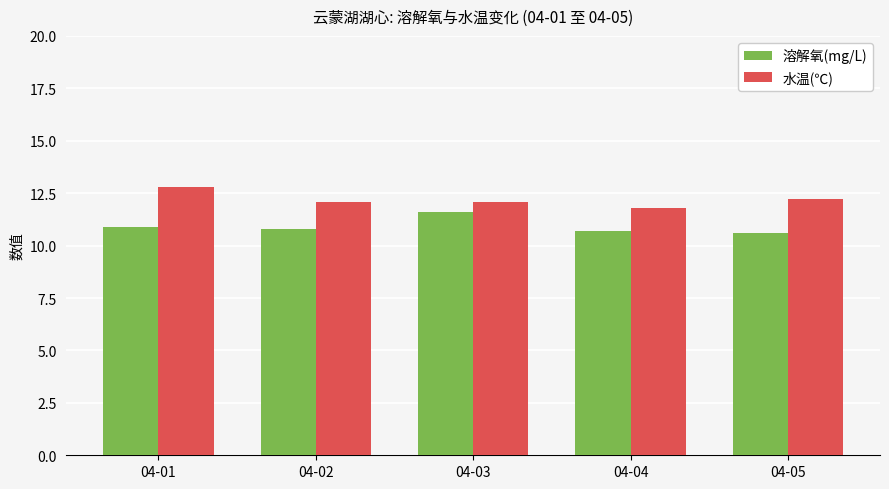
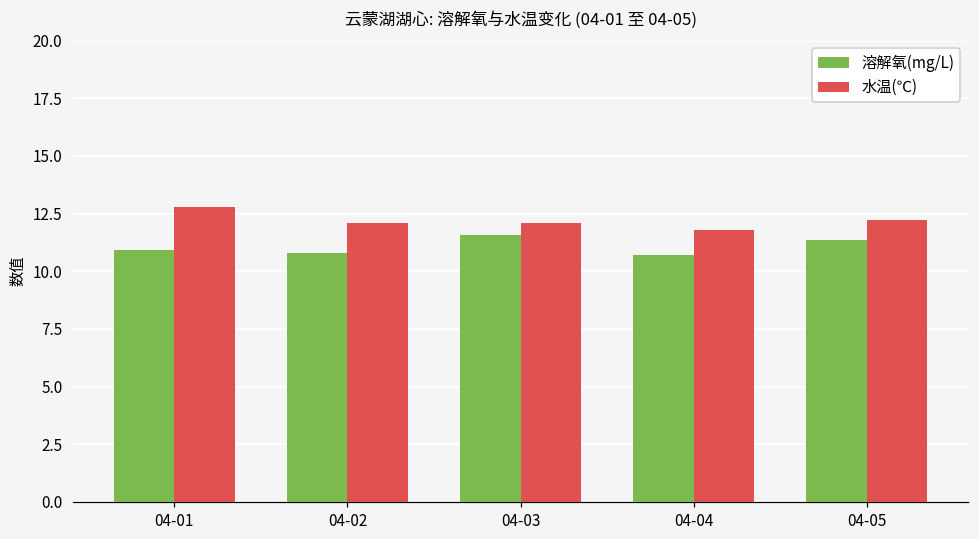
  {
    "溶解氧(mg/L)": {
      "04-01": 10.9,
      "04-02": 10.8,
      "04-03": 11.6,
      "04-04": 10.7,
-     "04-05": 10.6
+     "04-05": 11.3
    },
    "水温(℃)": {
      "04-01": 12.8,
      "04-02": 12.1,
      "04-03": 12.1,
      "04-04": 11.8,
      "04-05": 12.2
    }
  }
